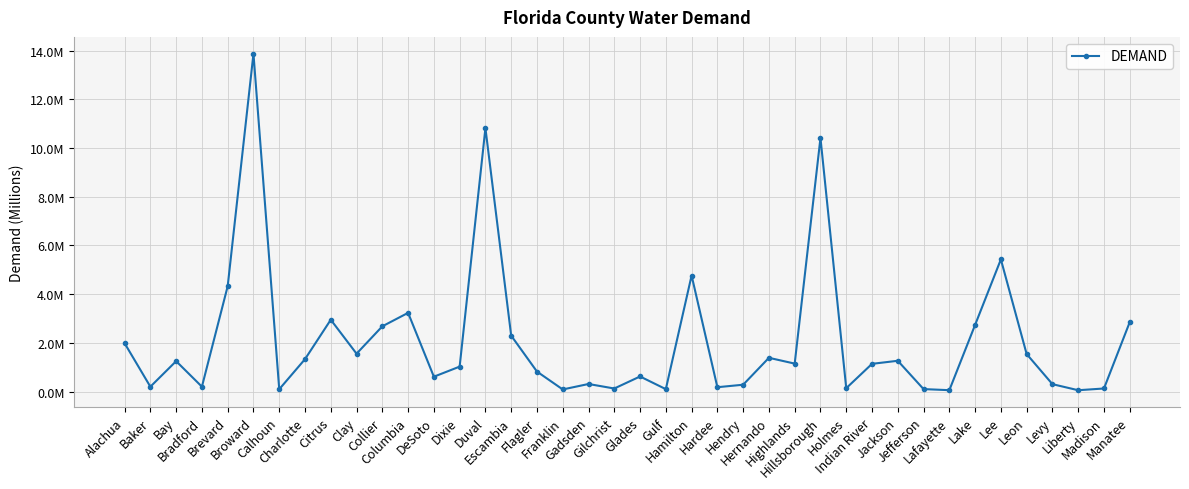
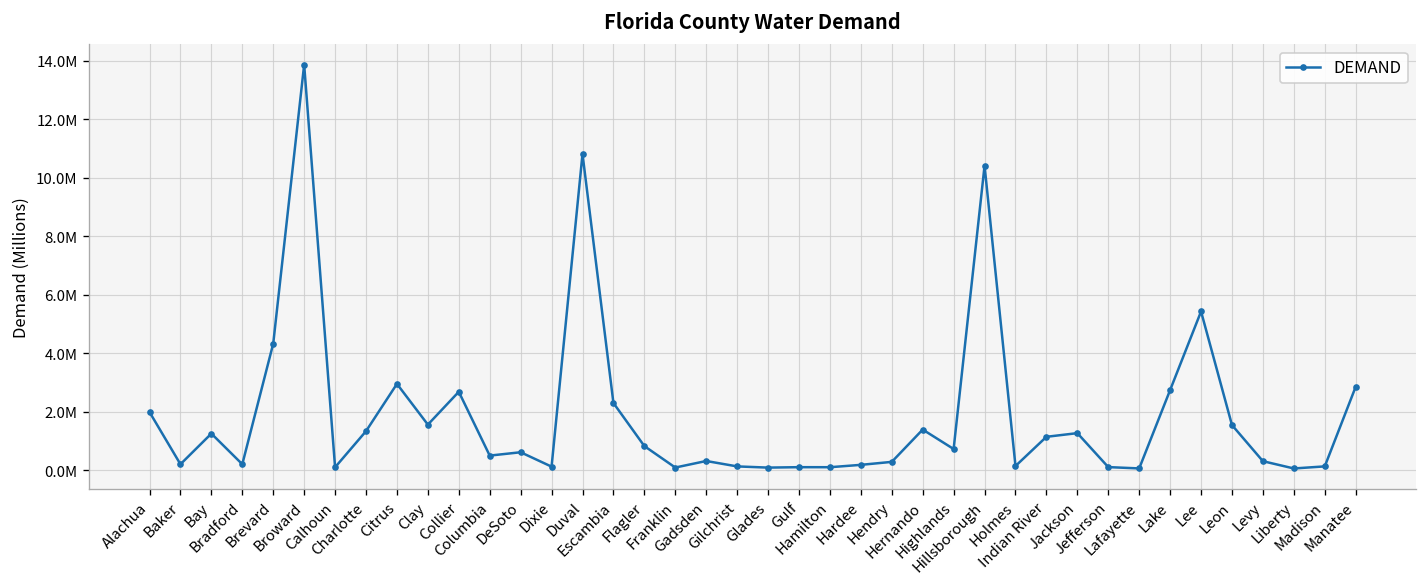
  {
    "Alachua": 2000000,
    "Baker": 200000,
    "Bay": 1300000,
    "Bradford": 200000,
    "Brevard": 4300000,
    "Broward": 13900000,
    "Calhoun": 100000,
    "Charlotte": 1300000,
    "Citrus": 3000000,
    "Clay": 1600000,
    "Collier": 2700000,
-   "Columbia": 3200000,
+   "Columbia": 500000,
    "DeSoto": 600000,
-   "Dixie": 1000000,
+   "Dixie": 100000,
    "Duval": 10800000,
    "Escambia": 2300000,
    "Flagler": 800000,
    "Franklin": 100000,
    "Gadsden": 300000,
    "Gilchrist": 100000,
-   "Glades": 600000,
+   "Glades": 100000,
    "Gulf": 100000,
-   "Hamilton": 4800000,
+   "Hamilton": 100000,
    "Hardee": 200000,
    "Hendry": 300000,
    "Hernando": 1400000,
-   "Highlands": 1100000,
+   "Highlands": 700000,
    "Hillsborough": 10400000,
    "Holmes": 100000,
    "Indian River": 1100000,
    "Jackson": 1300000,
    "Jefferson": 100000,
    "Lafayette": 100000,
    "Lake": 2700000,
    "Lee": 5400000,
    "Leon": 1500000,
    "Levy": 300000,
    "Liberty": 100000,
    "Madison": 100000,
    "Manatee": 2900000
  }
